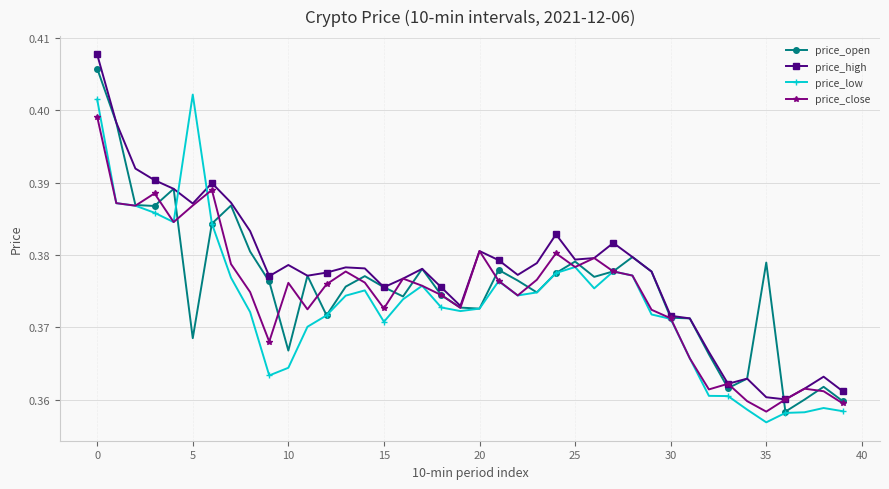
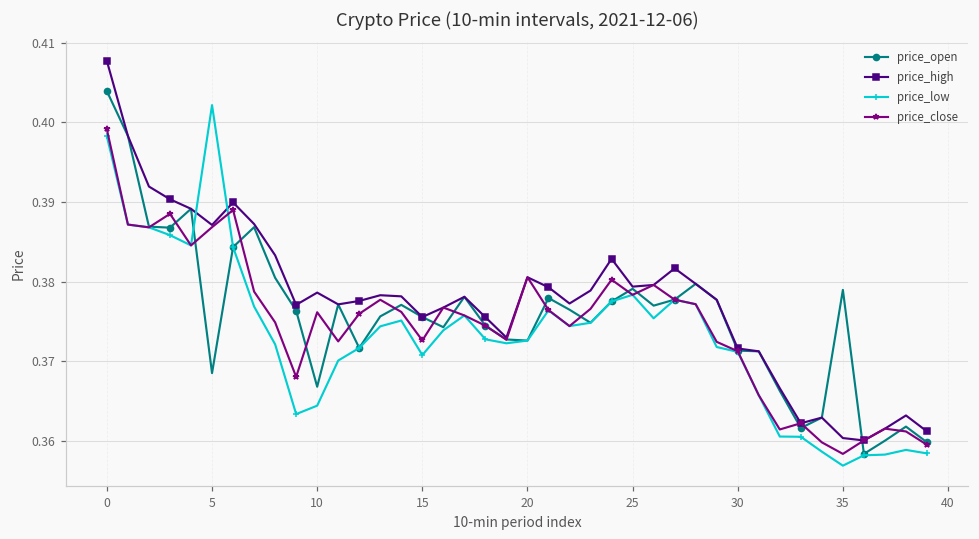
  {
    "price_open": {
-     "0": 0.406,
+     "0": 0.404,
      "5": 0.368,
      "10": 0.367,
      "35": 0.379
    },
    "price_low": {
-     "0": 0.401,
+     "0": 0.398,
      "5": 0.402,
      "10": 0.364,
      "15": 0.371,
      "35": 0.357
    }
  }
